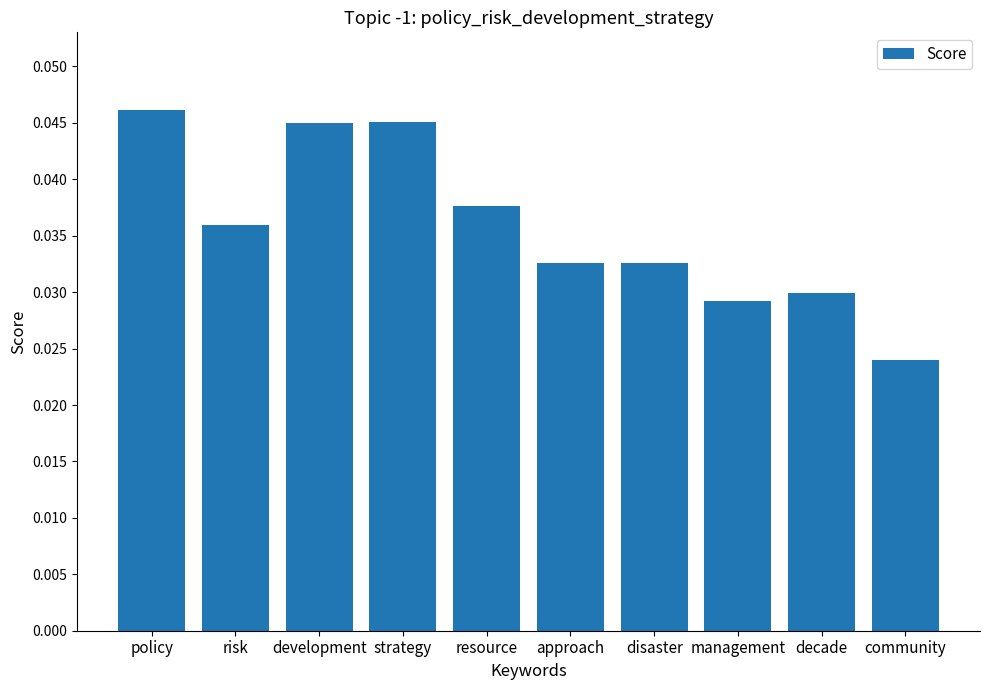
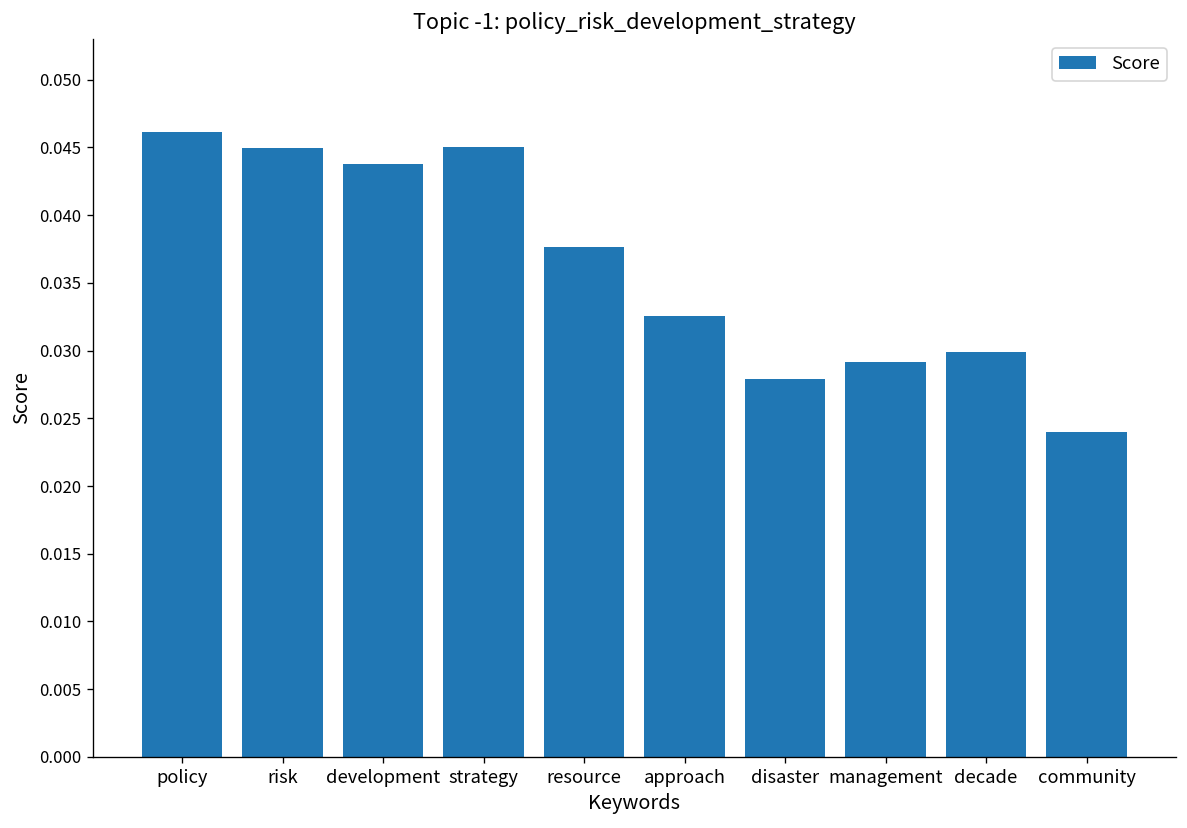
  {
    "policy": 0.0461,
-   "risk": 0.0359,
-   "development": 0.0449,
+   "risk": 0.0449,
+   "development": 0.0437,
    "strategy": 0.0451,
    "resource": 0.0377,
    "approach": 0.0325,
-   "disaster": 0.0325,
+   "disaster": 0.0279,
    "management": 0.0292,
    "decade": 0.0299,
    "community": 0.0240
  }
